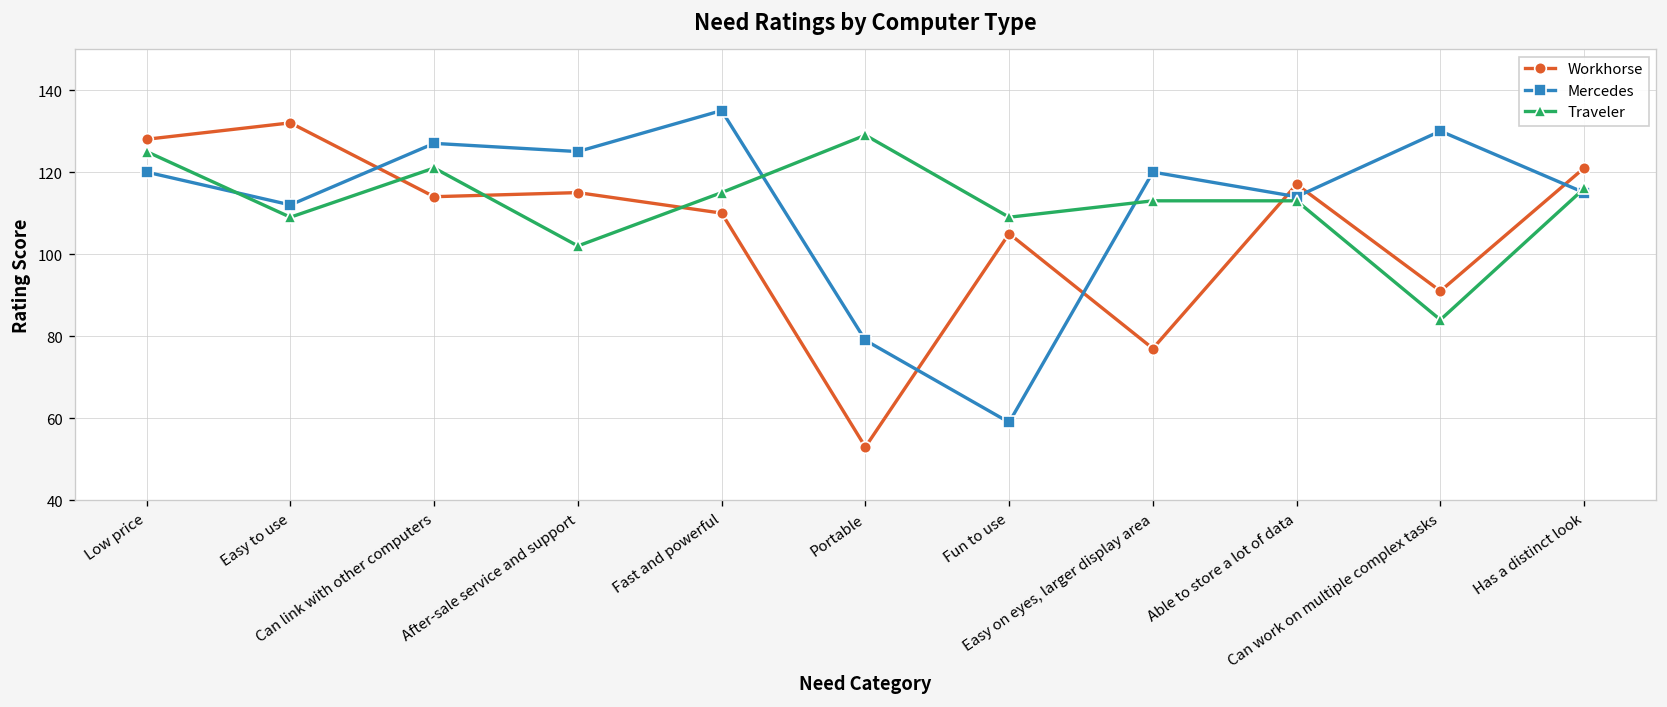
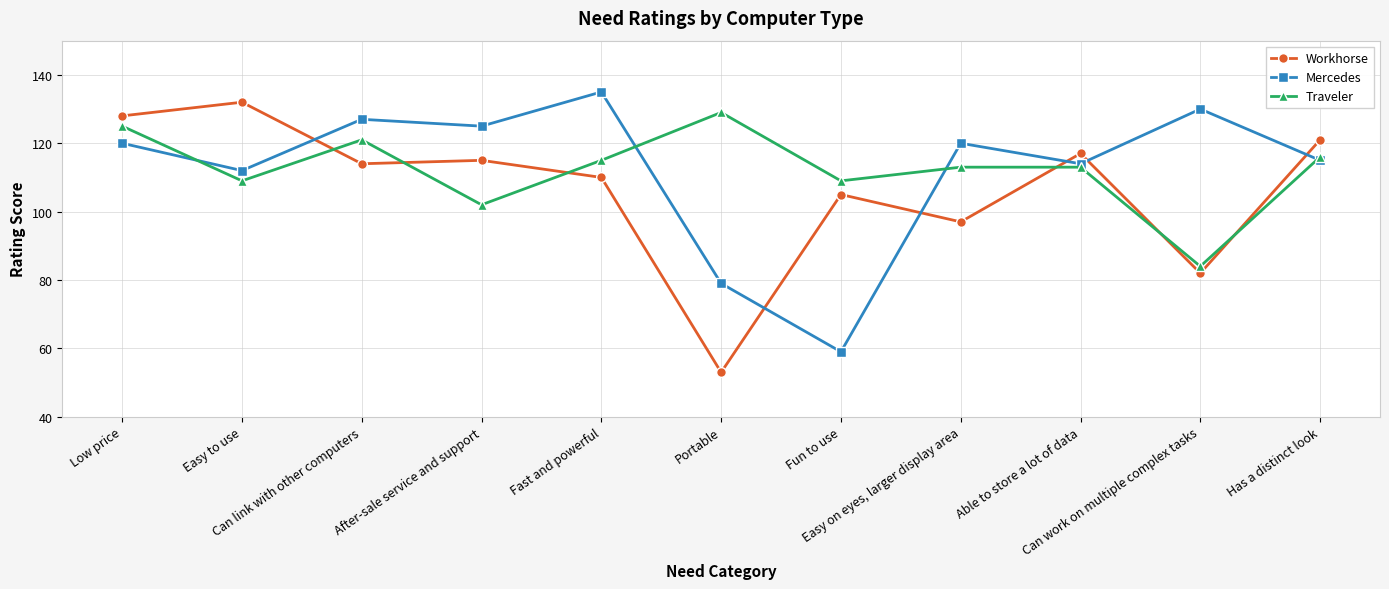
  {
    "Workhorse": {
      "Low price": 128,
      "Easy to use": 132,
      "Can link with other computers": 114,
      "After-sale service and support": 115,
      "Fast and powerful": 110,
      "Portable": 53,
      "Fun to use": 105,
-     "Easy on eyes, larger display area": 77,
+     "Easy on eyes, larger display area": 97,
      "Able to store a lot of data": 117,
-     "Can work on multiple complex tasks": 91,
+     "Can work on multiple complex tasks": 82,
      "Has a distinct look": 121
    },
    "Mercedes": {
      "Low price": 120,
      "Easy to use": 112,
      "Can link with other computers": 127,
      "After-sale service and support": 125,
      "Fast and powerful": 135,
      "Portable": 79,
      "Fun to use": 59,
      "Easy on eyes, larger display area": 120,
      "Able to store a lot of data": 114,
      "Can work on multiple complex tasks": 130,
      "Has a distinct look": 115
    },
    "Traveler": {
      "Low price": 125,
      "Easy to use": 109,
      "Can link with other computers": 121,
      "After-sale service and support": 102,
      "Fast and powerful": 115,
      "Portable": 129,
      "Fun to use": 109,
      "Easy on eyes, larger display area": 113,
      "Able to store a lot of data": 113,
      "Can work on multiple complex tasks": 84,
      "Has a distinct look": 116
    }
  }
